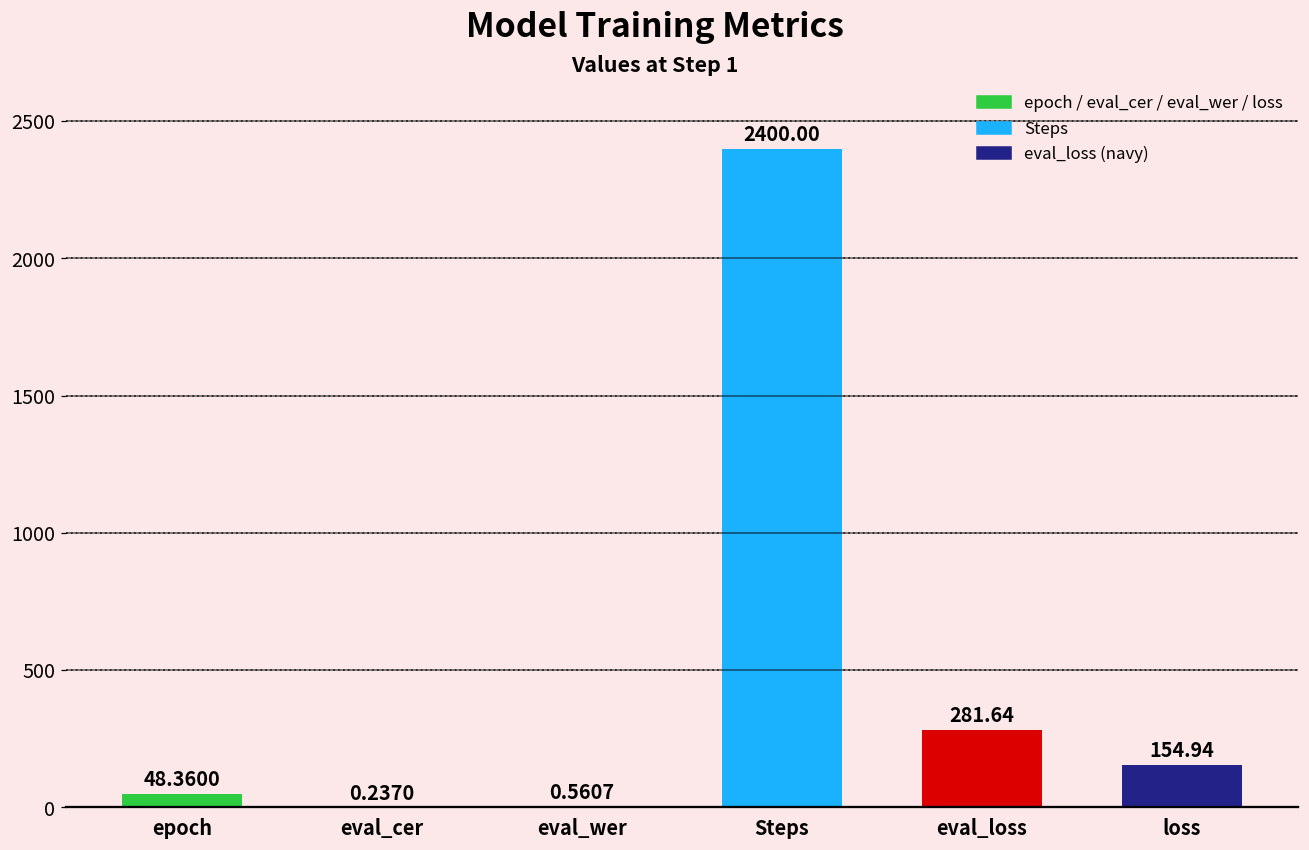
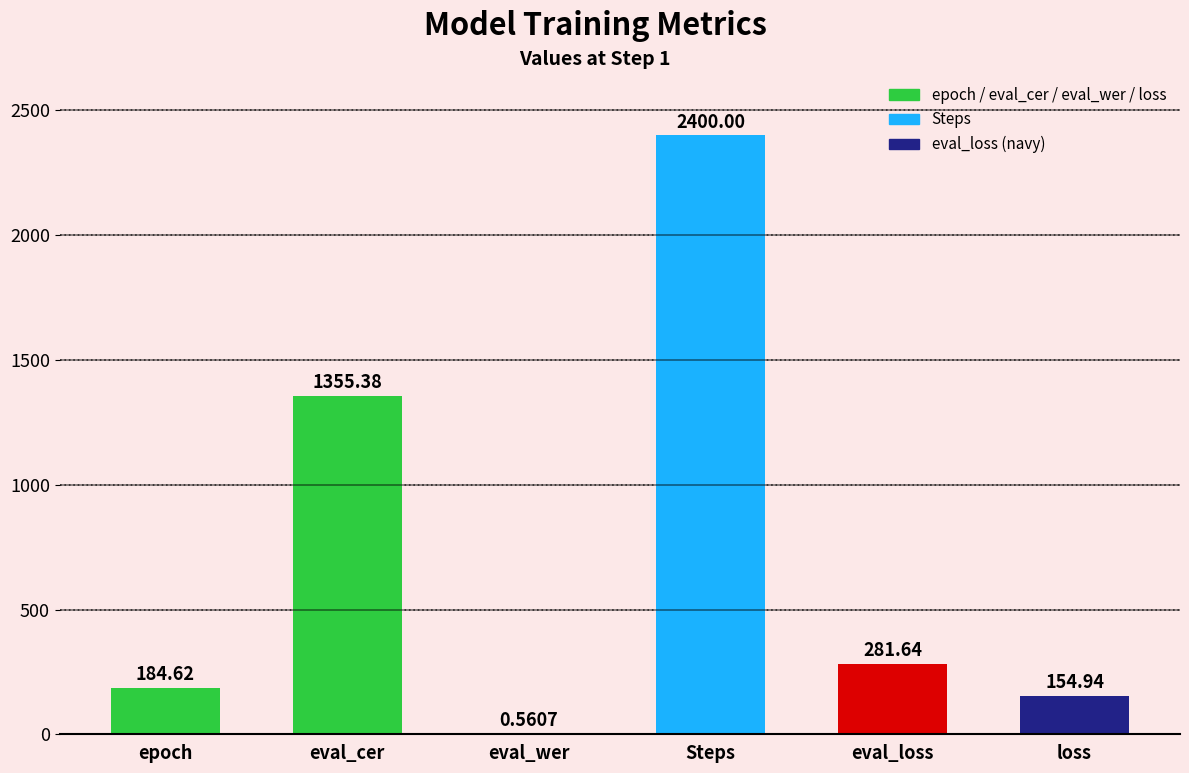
  {
-   "epoch": 48.3600,
-   "eval_cer": 0.2370,
+   "epoch": 184.62,
+   "eval_cer": 1355.38,
    "eval_wer": 0.5607,
    "Steps": 2400.00,
    "eval_loss": 281.64,
    "loss": 154.94
  }
